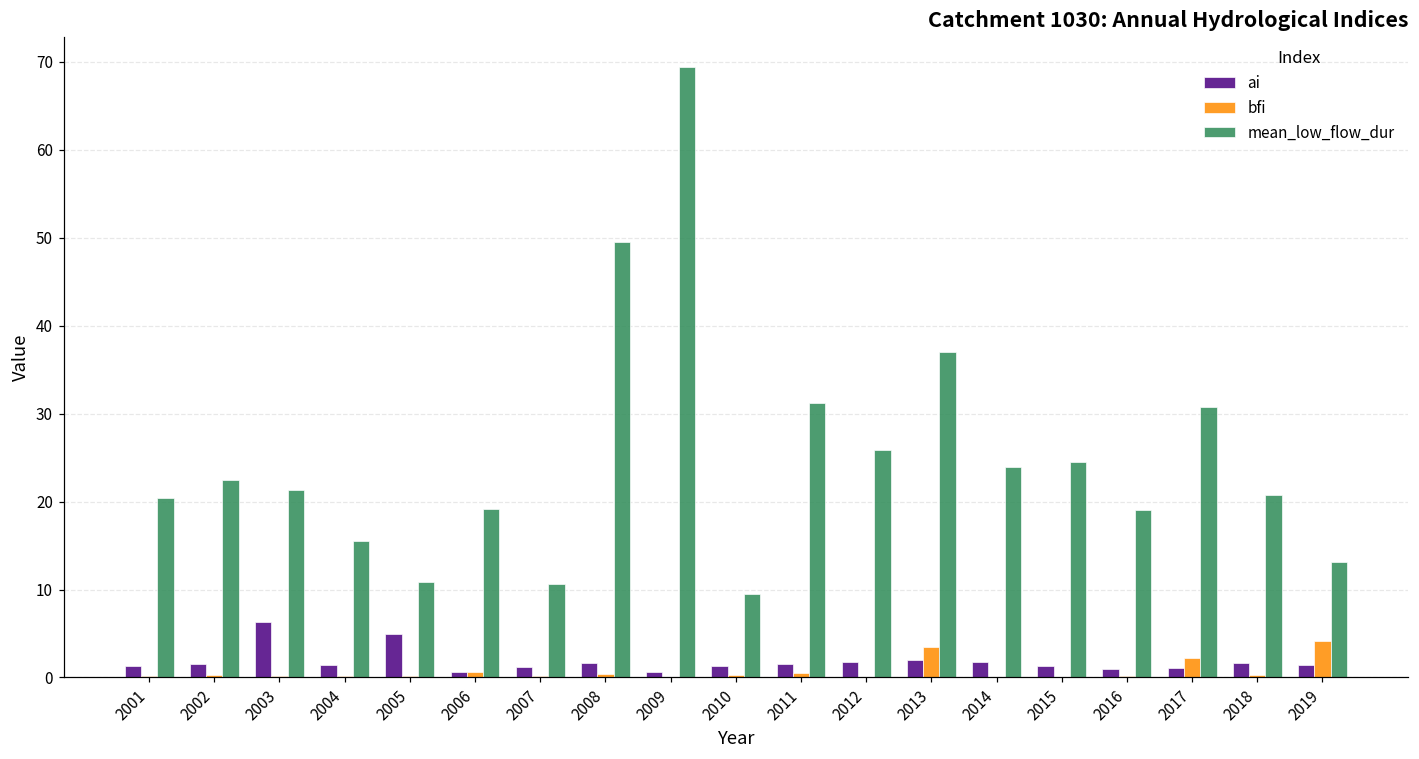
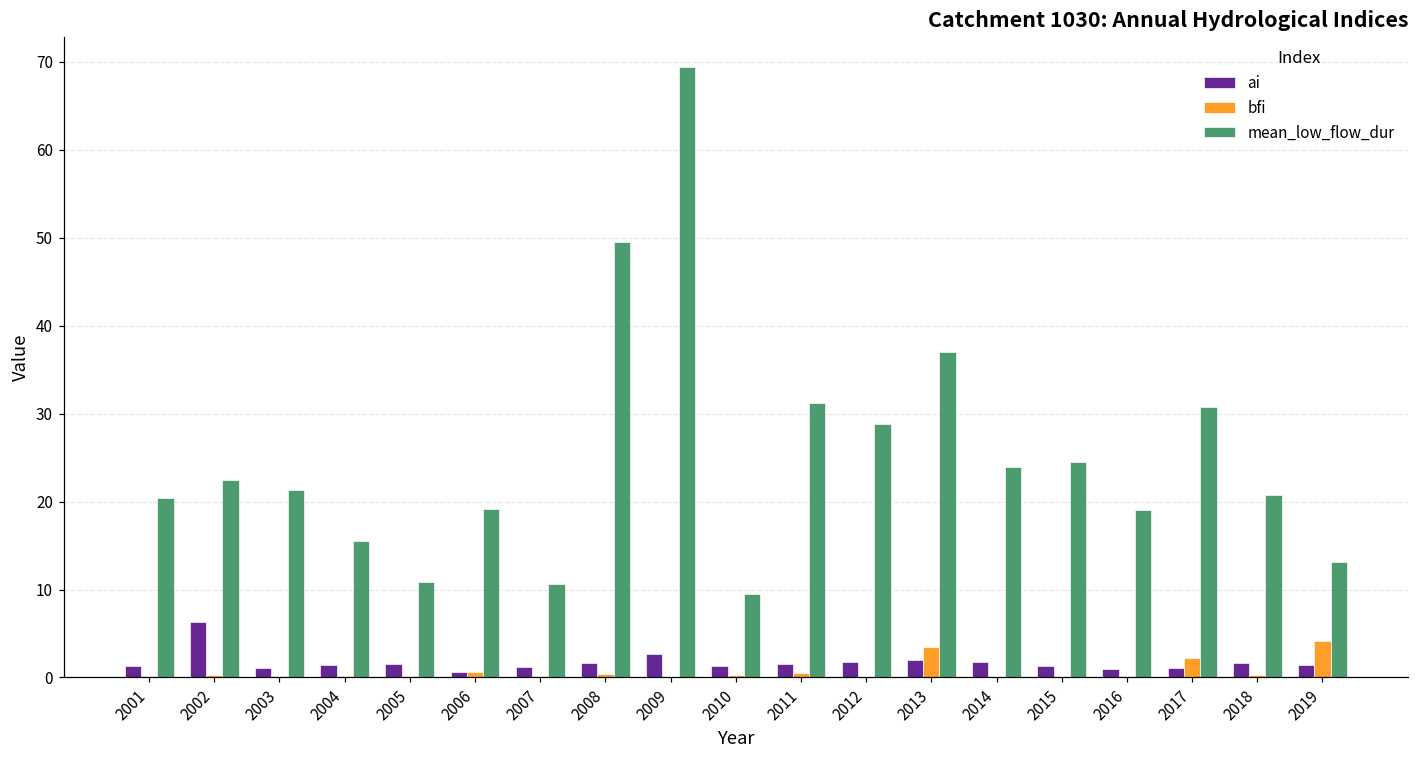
  {
    "ai": {
      "2001": 1,
-     "2002": 1,
-     "2003": 6,
+     "2002": 6,
+     "2003": 1,
      "2004": 1,
-     "2005": 5,
+     "2005": 2,
      "2006": 1,
      "2007": 1,
      "2008": 2,
-     "2009": 1,
+     "2009": 3,
      "2010": 1,
      "2011": 2,
      "2012": 2,
      "2013": 2,
      "2014": 2,
      "2015": 1,
      "2016": 1,
      "2017": 1,
      "2018": 2,
      "2019": 1
    },
    "bfi": {
      "2006": 1,
      "2008": 0,
      "2011": 1,
      "2013": 3,
      "2017": 2,
      "2018": 0,
      "2019": 4
    },
    "mean_low_flow_dur": {
      "2001": 20,
      "2002": 23,
      "2003": 21,
      "2004": 16,
      "2005": 11,
      "2006": 19,
      "2007": 11,
      "2008": 50,
      "2009": 69,
      "2010": 10,
      "2011": 31,
-     "2012": 26,
+     "2012": 29,
      "2013": 37,
      "2014": 24,
      "2015": 25,
      "2016": 19,
      "2017": 31,
      "2018": 21,
      "2019": 13
    }
  }
